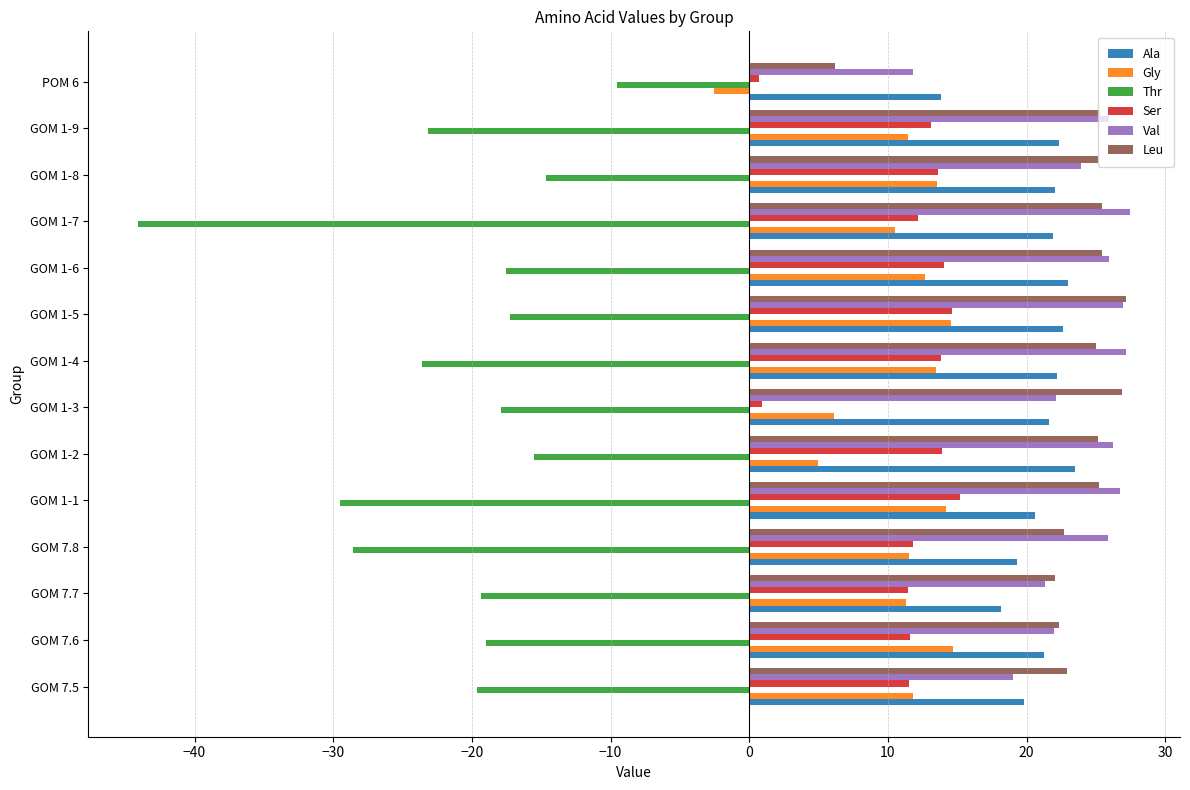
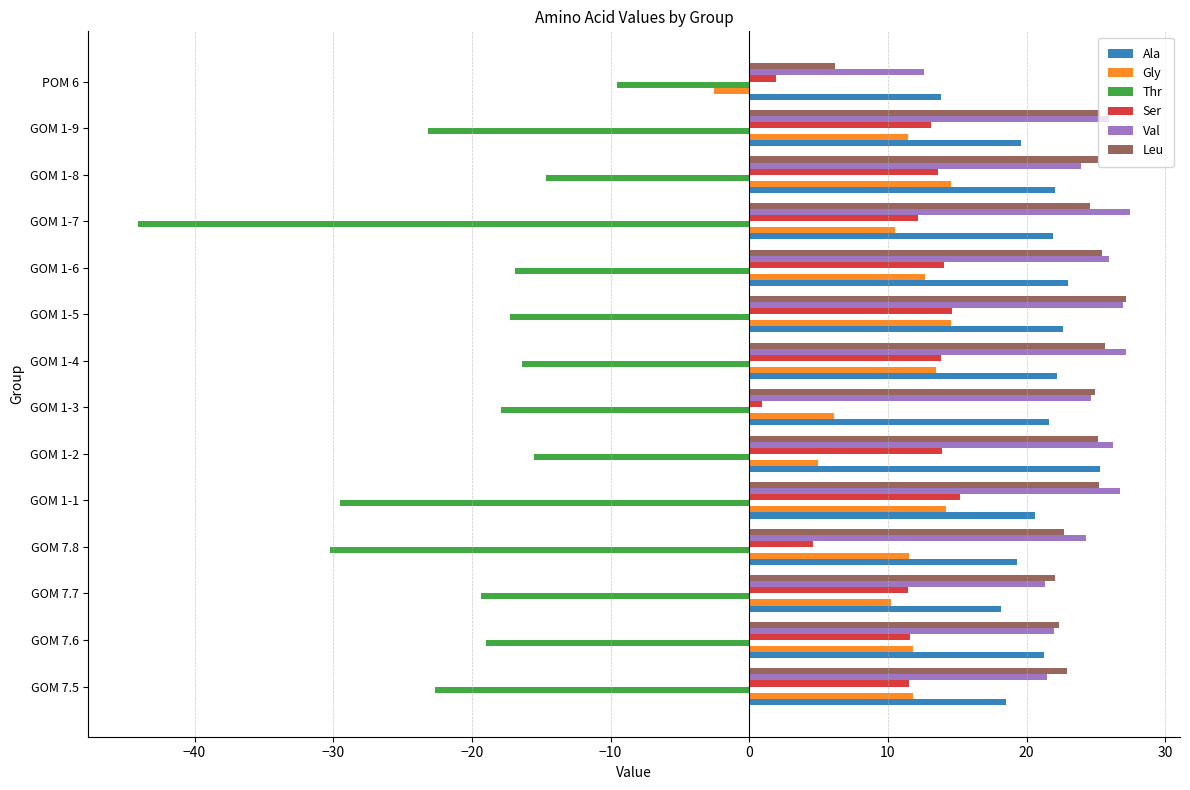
  {
    "Ala": {
      "POM 6": 13.8,
-     "GOM 1-9": 22.3,
+     "GOM 1-9": 19.6,
      "GOM 1-8": 22.0,
      "GOM 1-7": 21.9,
      "GOM 1-6": 23.0,
      "GOM 1-5": 22.6,
      "GOM 1-4": 22.2,
      "GOM 1-3": 21.6,
-     "GOM 1-2": 23.5,
+     "GOM 1-2": 25.3,
      "GOM 1-1": 20.6,
      "GOM 7.8": 19.3,
      "GOM 7.7": 18.2,
      "GOM 7.6": 21.3,
-     "GOM 7.5": 19.8
+     "GOM 7.5": 18.5
    },
    "Gly": {
      "POM 6": -2.6,
      "GOM 1-9": 11.4,
-     "GOM 1-8": 13.6,
+     "GOM 1-8": 14.6,
      "GOM 1-7": 10.5,
      "GOM 1-6": 12.7,
      "GOM 1-5": 14.5,
      "GOM 1-4": 13.5,
      "GOM 1-3": 6.1,
      "GOM 1-2": 5.0,
      "GOM 1-1": 14.2,
      "GOM 7.8": 11.5,
-     "GOM 7.7": 11.3,
-     "GOM 7.6": 14.7,
+     "GOM 7.7": 10.2,
+     "GOM 7.6": 11.8,
      "GOM 7.5": 11.8
    },
    "Thr": {
      "POM 6": -9.6,
      "GOM 1-9": -23.2,
      "GOM 1-8": -14.7,
      "GOM 1-7": -44.1,
-     "GOM 1-6": -17.5,
+     "GOM 1-6": -16.9,
      "GOM 1-5": -17.3,
-     "GOM 1-4": -23.6,
+     "GOM 1-4": -16.4,
      "GOM 1-3": -17.9,
      "GOM 1-2": -15.5,
      "GOM 1-1": -29.5,
-     "GOM 7.8": -28.6,
+     "GOM 7.8": -30.2,
      "GOM 7.7": -19.4,
      "GOM 7.6": -19.0,
-     "GOM 7.5": -19.6
+     "GOM 7.5": -22.6
    },
    "Ser": {
-     "POM 6": 0.7,
+     "POM 6": 1.9,
      "GOM 1-9": 13.1,
      "GOM 1-8": 13.6,
      "GOM 1-7": 12.2,
      "GOM 1-6": 14.1,
      "GOM 1-5": 14.6,
      "GOM 1-4": 13.8,
      "GOM 1-3": 1.0,
      "GOM 1-2": 13.9,
      "GOM 1-1": 15.2,
-     "GOM 7.8": 11.8,
+     "GOM 7.8": 4.6,
      "GOM 7.7": 11.4,
      "GOM 7.6": 11.6,
      "GOM 7.5": 11.6
    },
    "Val": {
-     "POM 6": 11.8,
+     "POM 6": 12.6,
      "GOM 1-8": 24.0,
      "GOM 1-7": 27.5,
      "GOM 1-6": 25.9,
      "GOM 1-5": 26.9,
      "GOM 1-4": 27.2,
-     "GOM 1-3": 22.1,
+     "GOM 1-3": 24.7,
      "GOM 1-2": 26.2,
      "GOM 1-1": 26.7,
-     "GOM 7.8": 25.8,
+     "GOM 7.8": 24.3,
      "GOM 7.7": 21.3,
      "GOM 7.6": 22.0,
-     "GOM 7.5": 19.0
+     "GOM 7.5": 21.5
    },
    "Leu": {
      "POM 6": 6.2,
-     "GOM 1-7": 25.4,
+     "GOM 1-7": 24.5,
      "GOM 1-6": 25.4,
      "GOM 1-5": 27.2,
-     "GOM 1-4": 25.0,
-     "GOM 1-3": 26.9,
+     "GOM 1-4": 25.7,
+     "GOM 1-3": 24.9,
      "GOM 1-2": 25.2,
      "GOM 1-1": 25.2,
      "GOM 7.8": 22.7,
      "GOM 7.7": 22.0,
      "GOM 7.6": 22.3,
      "GOM 7.5": 22.9
    }
  }
